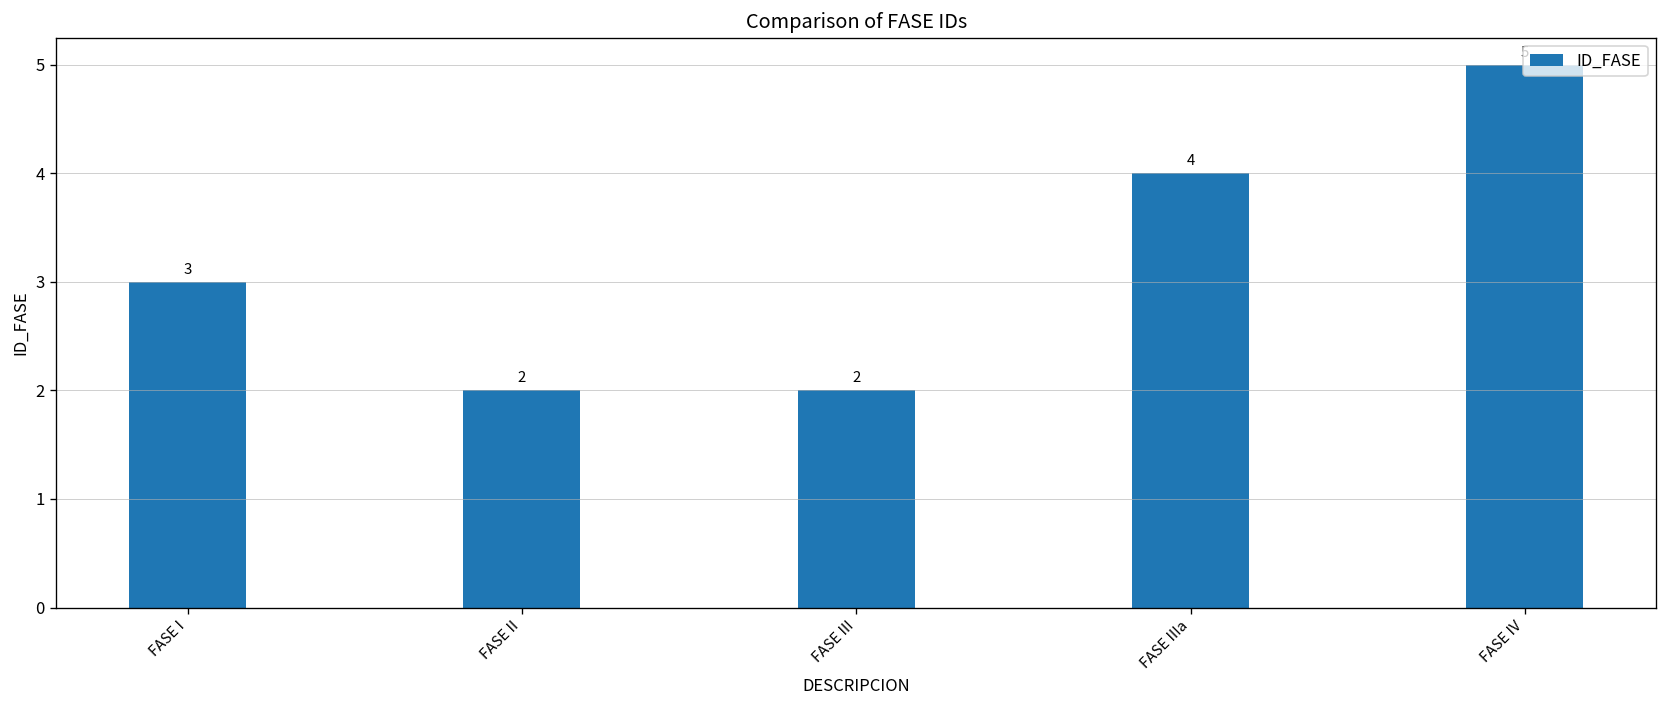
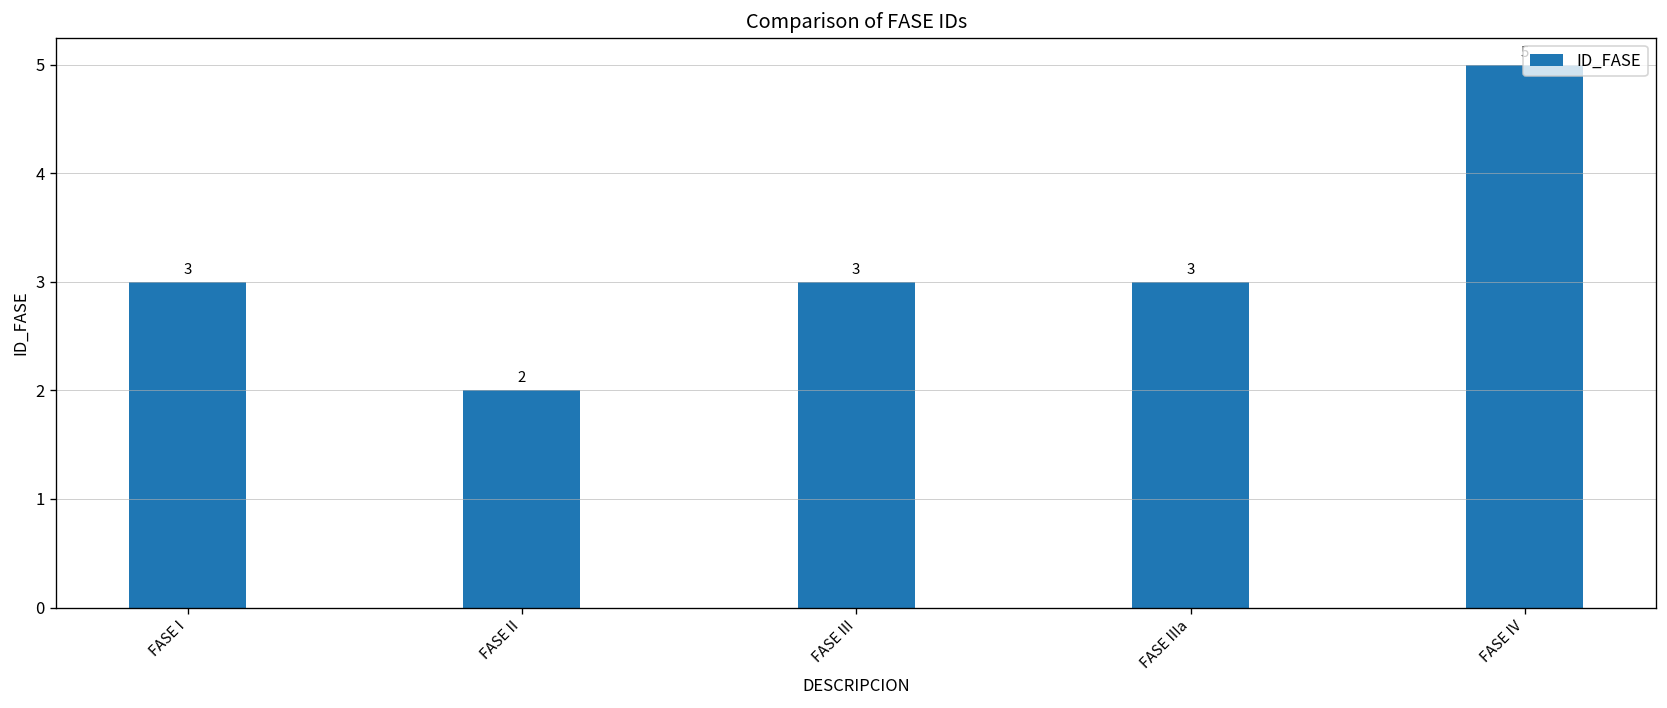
  {
    "FASE I": 3,
    "FASE II": 2,
-   "FASE III": 2,
-   "FASE IIIa": 4
+   "FASE III": 3,
+   "FASE IIIa": 3
  }
